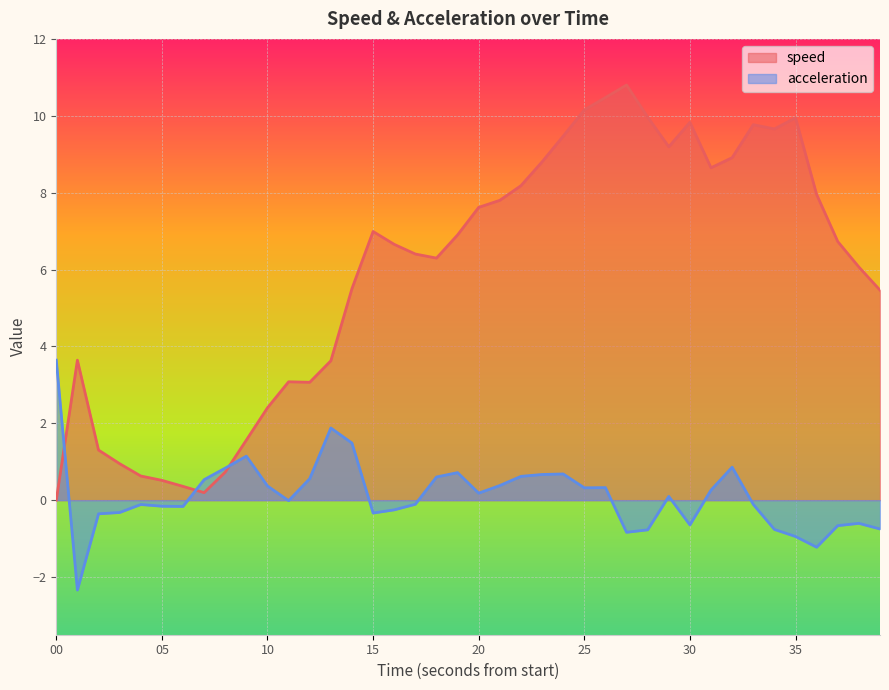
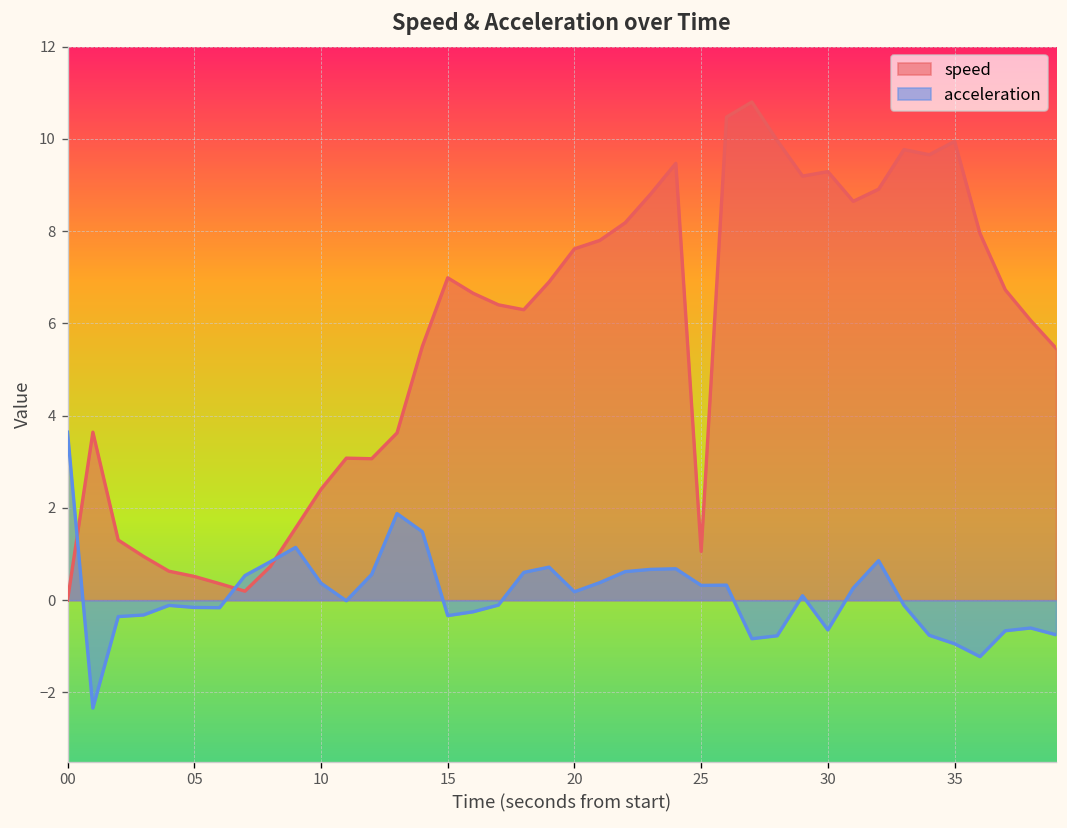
  {
    "speed": {
      "00": 0.0,
      "05": 0.5,
      "10": 2.4,
      "15": 7.0,
      "20": 7.6,
-     "25": 10.2,
-     "30": 9.8,
+     "25": 1.1,
+     "30": 9.3,
      "35": 9.9
    }
  }
